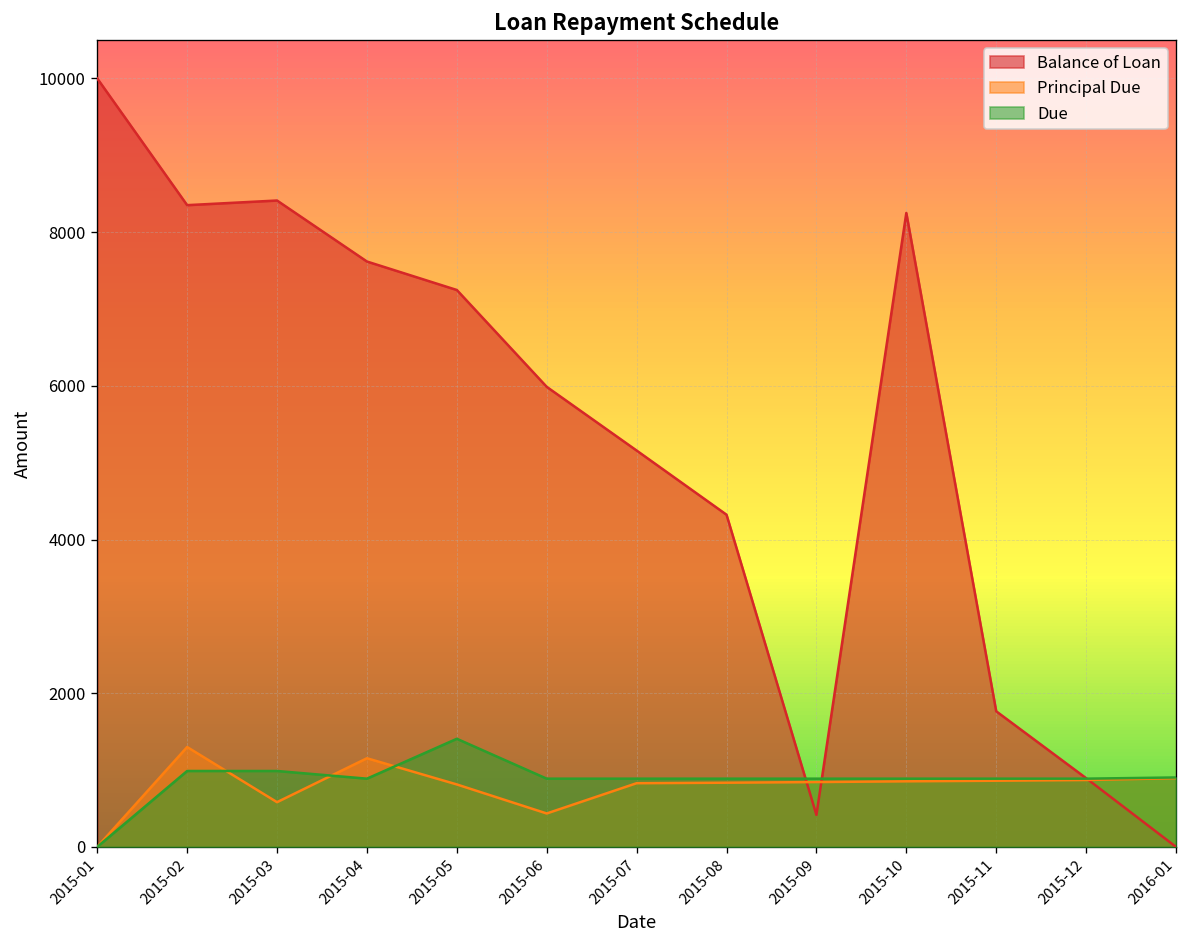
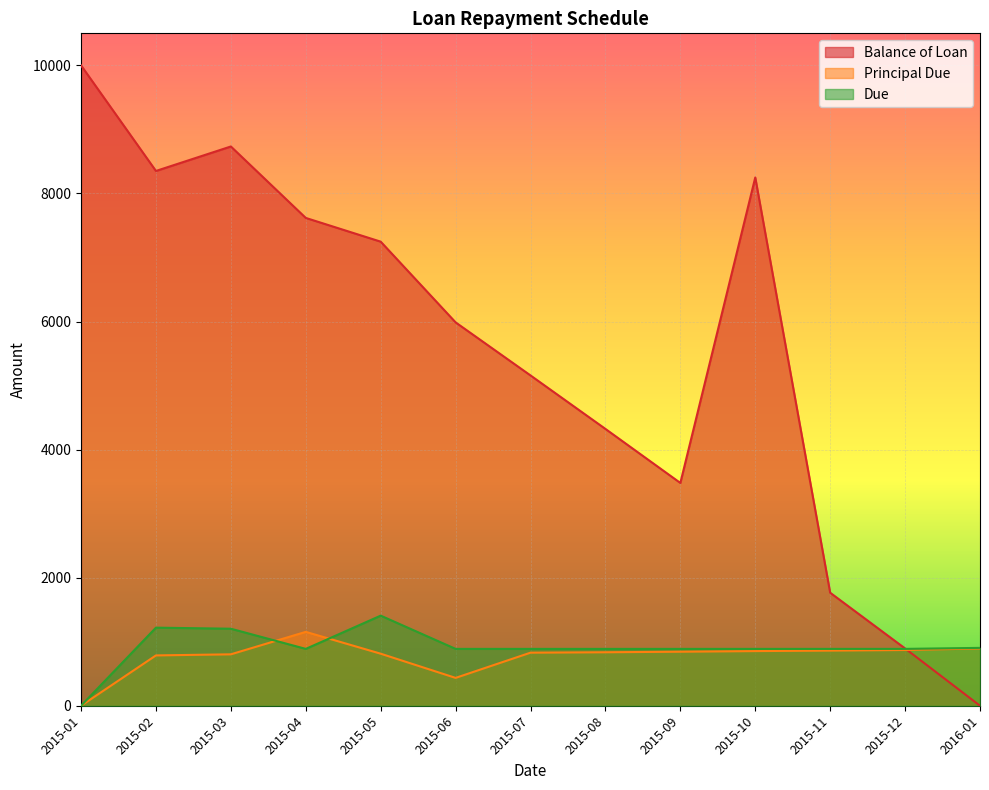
  {
    "Balance of Loan": {
      "2015-01": 10000,
      "2015-02": 8400,
-     "2015-03": 8400,
+     "2015-03": 8700,
      "2015-04": 7600,
      "2015-05": 7200,
      "2015-06": 6000,
      "2015-07": 5200,
      "2015-08": 4300,
-     "2015-09": 400,
+     "2015-09": 3500,
      "2015-10": 8200,
      "2015-11": 1800,
      "2016-01": 0
    },
    "Principal Due": {
-     "2015-02": 1300,
-     "2015-03": 600,
+     "2015-02": 800,
+     "2015-03": 800,
      "2015-04": 1200,
      "2015-05": 800,
      "2015-06": 400,
      "2015-07": 800,
      "2015-08": 800,
      "2015-09": 800
    },
    "Due": {
-     "2015-02": 1000,
-     "2015-03": 1000,
+     "2015-02": 1200,
+     "2015-03": 1200,
      "2015-04": 900,
      "2015-05": 1400,
      "2015-06": 900,
      "2015-07": 900,
      "2015-08": 900,
      "2015-09": 900
    }
  }
